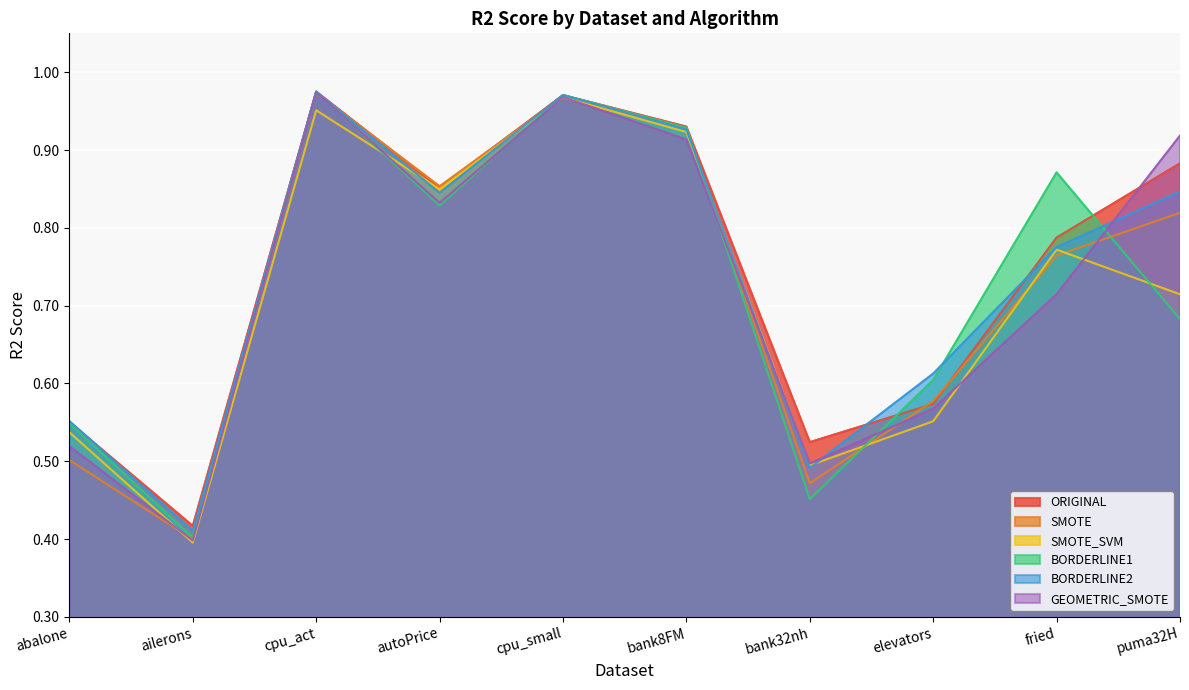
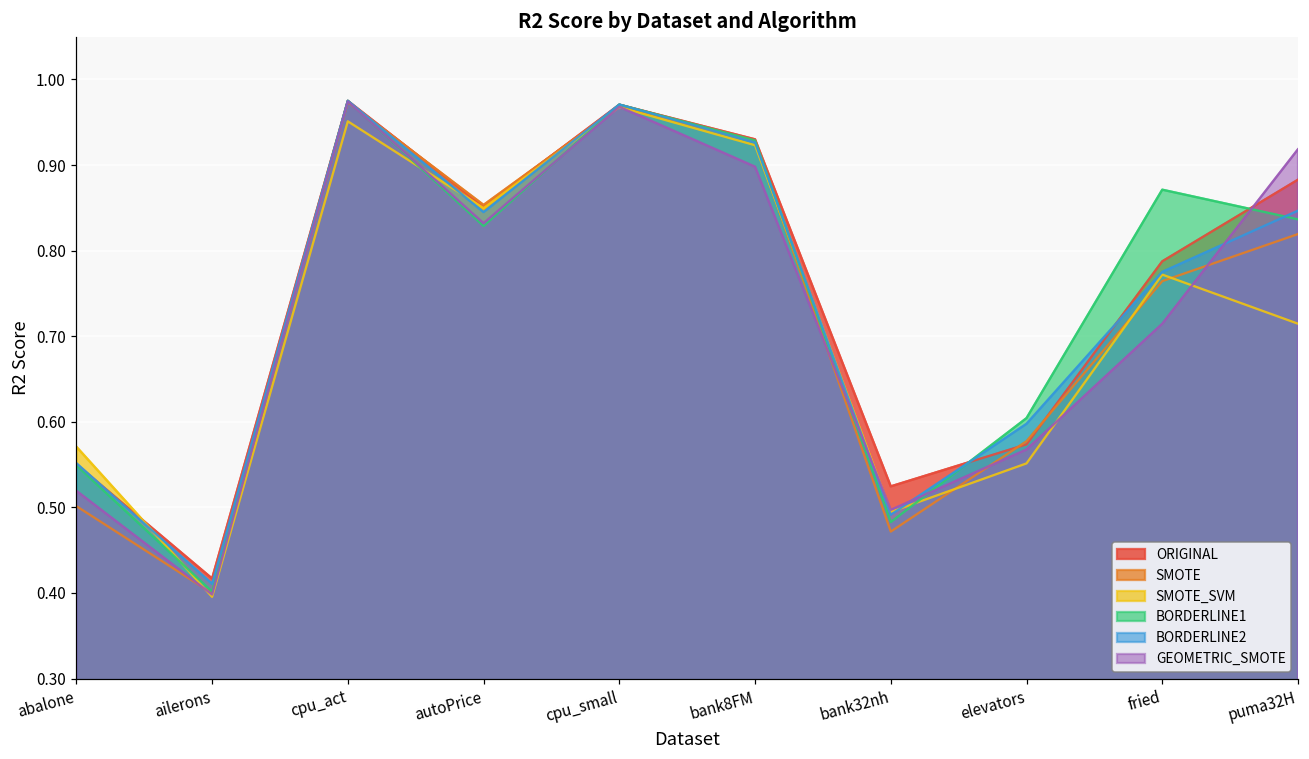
  {
    "SMOTE_SVM": {
-     "abalone": 0.54,
+     "abalone": 0.57,
      "cpu_act": 0.95,
      "elevators": 0.55,
      "puma32H": 0.71
    },
    "BORDERLINE1": {
-     "bank32nh": 0.45,
+     "bank32nh": 0.48,
      "elevators": 0.60,
      "fried": 0.87,
-     "puma32H": 0.68
+     "puma32H": 0.84
    },
    "BORDERLINE2": {
      "ailerons": 0.41,
      "autoPrice": 0.85,
-     "elevators": 0.61,
+     "elevators": 0.60,
      "puma32H": 0.85
    },
    "GEOMETRIC_SMOTE": {
      "abalone": 0.52,
-     "bank8FM": 0.91,
+     "bank8FM": 0.90,
      "elevators": 0.57,
      "fried": 0.71,
      "puma32H": 0.92
    }
  }
